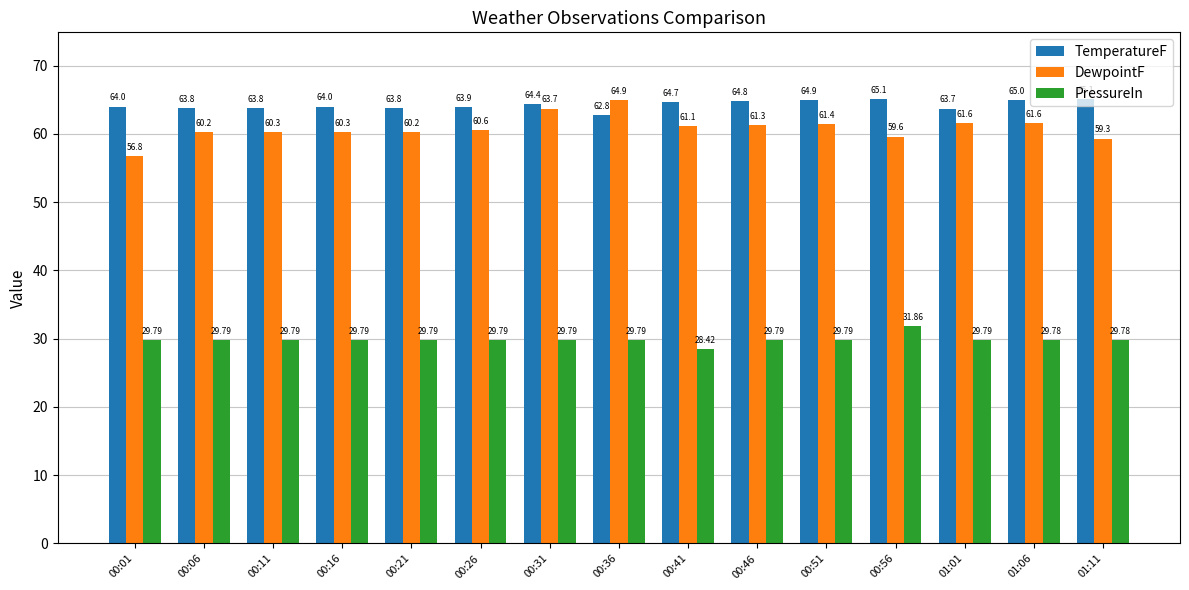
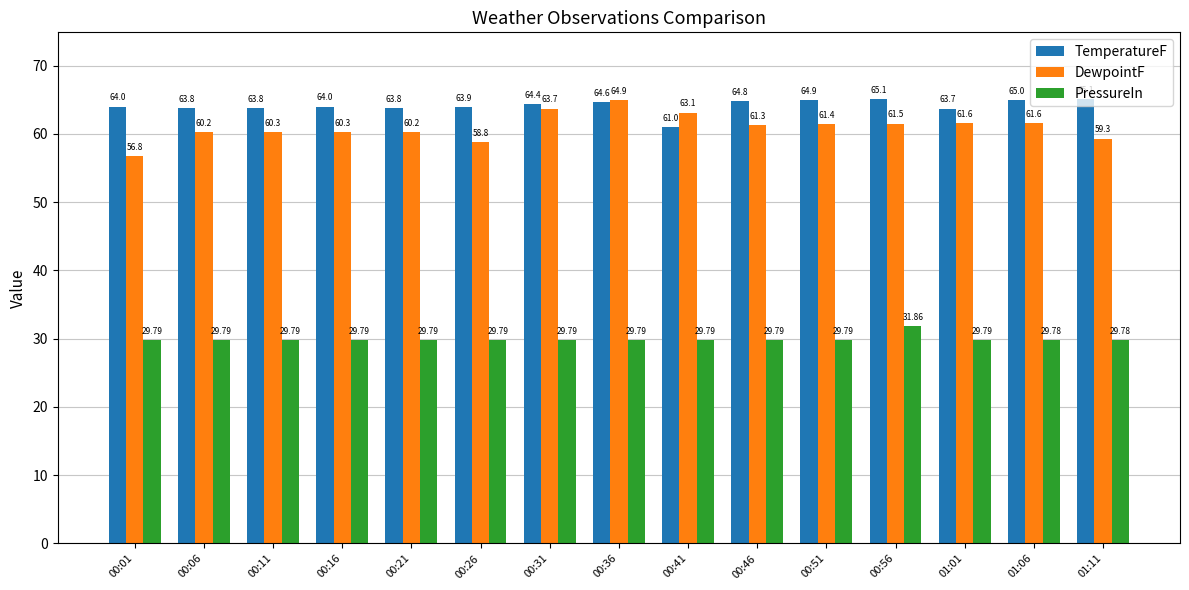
  {
    "TemperatureF": {
      "00:01": 64.0,
      "00:06": 63.8,
      "00:11": 63.8,
      "00:16": 64.0,
      "00:21": 63.8,
      "00:26": 63.9,
      "00:31": 64.4,
-     "00:36": 62.8,
-     "00:41": 64.7,
+     "00:36": 64.6,
+     "00:41": 61.0,
      "00:46": 64.8,
      "00:51": 64.9,
      "00:56": 65.1,
      "01:01": 63.7,
      "01:06": 65.0
    },
    "DewpointF": {
      "00:01": 56.8,
      "00:06": 60.2,
      "00:11": 60.3,
      "00:16": 60.3,
      "00:21": 60.2,
-     "00:26": 60.6,
+     "00:26": 58.8,
      "00:31": 63.7,
      "00:36": 64.9,
-     "00:41": 61.1,
+     "00:41": 63.1,
      "00:46": 61.3,
      "00:51": 61.4,
-     "00:56": 59.6,
+     "00:56": 61.5,
      "01:01": 61.6,
      "01:06": 61.6,
      "01:11": 59.3
    },
    "PressureIn": {
      "00:01": 29.79,
      "00:06": 29.79,
      "00:11": 29.79,
      "00:16": 29.79,
      "00:21": 29.79,
      "00:26": 29.79,
      "00:31": 29.79,
      "00:36": 29.79,
-     "00:41": 28.42,
+     "00:41": 29.79,
      "00:46": 29.79,
      "00:51": 29.79,
      "00:56": 31.86,
      "01:01": 29.79,
      "01:06": 29.78,
      "01:11": 29.78
    }
  }
